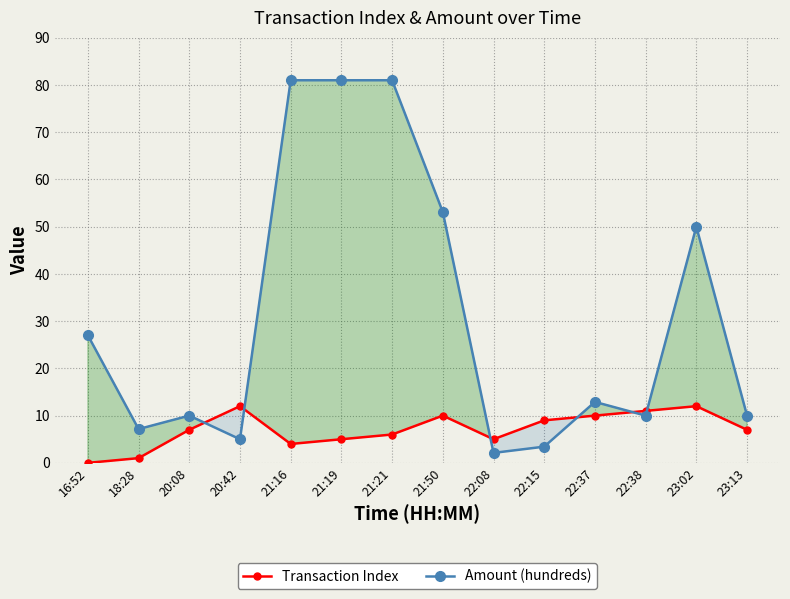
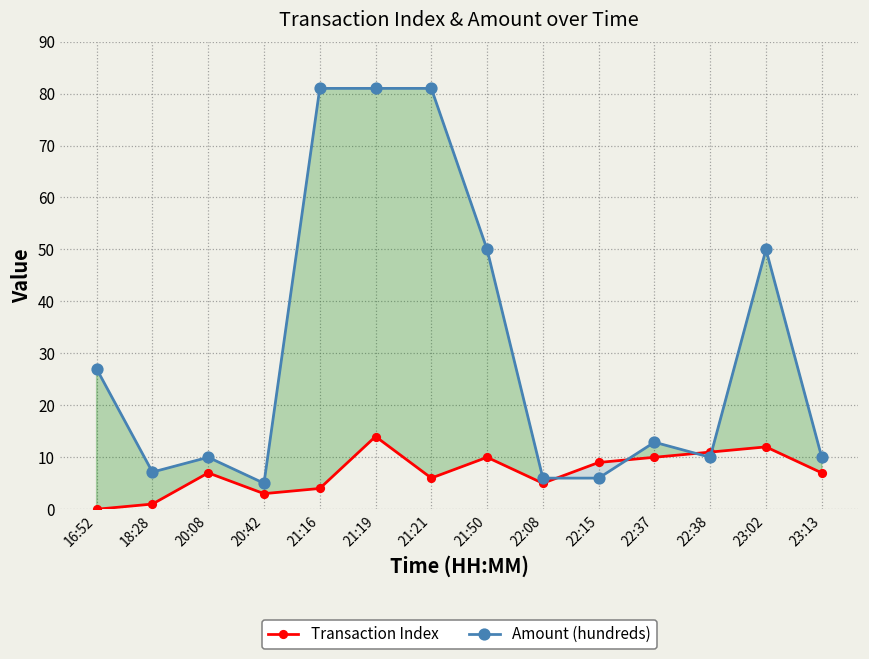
  {
    "Transaction Index": {
      "16:52": 0,
      "18:28": 1,
      "20:08": 7,
-     "20:42": 12,
+     "20:42": 3,
      "21:16": 4,
-     "21:19": 5,
+     "21:19": 14,
      "21:21": 6,
      "21:50": 10,
      "22:08": 5,
      "22:15": 9,
      "22:37": 10,
      "22:38": 11,
      "23:02": 12,
      "23:13": 7
    },
    "Amount (hundreds)": {
      "16:52": 27,
      "18:28": 7,
      "20:08": 10,
      "20:42": 5,
      "21:16": 81,
      "21:19": 81,
      "21:21": 81,
-     "21:50": 53,
-     "22:08": 2,
-     "22:15": 3,
+     "21:50": 50,
+     "22:08": 6,
+     "22:15": 6,
      "22:37": 13,
      "22:38": 10,
      "23:02": 50,
      "23:13": 10
    }
  }
